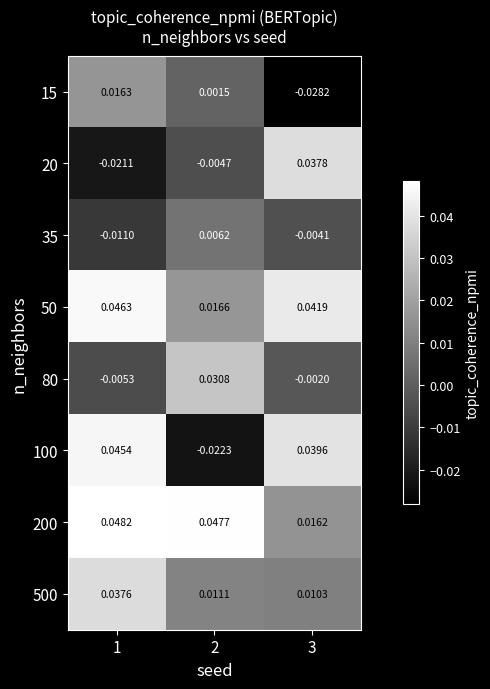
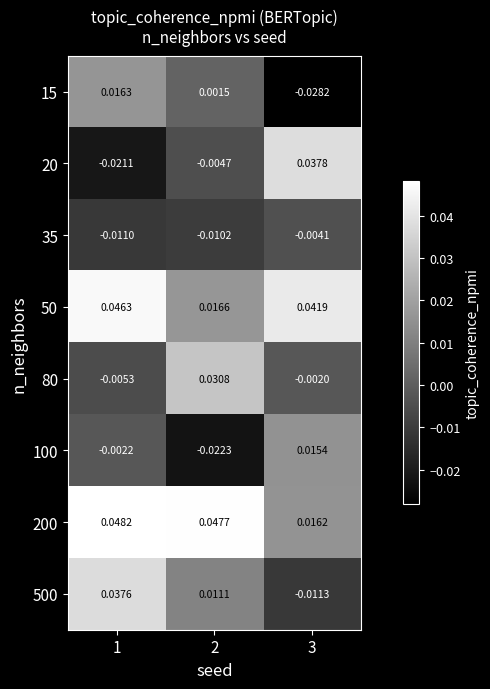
  {
    "15": {
      "1": 0.0163,
      "2": 0.0015,
      "3": -0.0282
    },
    "20": {
      "1": -0.0211,
      "2": -0.0047,
      "3": 0.0378
    },
    "35": {
      "1": -0.0110,
-     "2": 0.0062,
+     "2": -0.0102,
      "3": -0.0041
    },
    "50": {
      "1": 0.0463,
      "2": 0.0166,
      "3": 0.0419
    },
    "80": {
      "1": -0.0053,
      "2": 0.0308,
      "3": -0.0020
    },
    "100": {
-     "1": 0.0454,
+     "1": -0.0022,
      "2": -0.0223,
-     "3": 0.0396
+     "3": 0.0154
    },
    "200": {
      "1": 0.0482,
      "2": 0.0477,
      "3": 0.0162
    },
    "500": {
      "1": 0.0376,
      "2": 0.0111,
-     "3": 0.0103
+     "3": -0.0113
    }
  }
